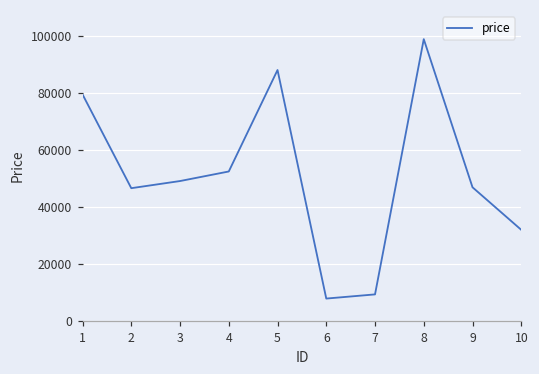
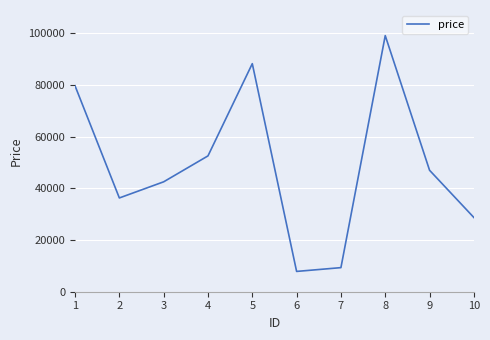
  {
    "1": 80000,
-   "2": 47000,
-   "3": 49000,
+   "2": 36000,
+   "3": 42000,
    "4": 53000,
    "5": 88000,
    "6": 8000,
    "7": 9000,
    "8": 99000,
    "9": 47000,
-   "10": 32000
+   "10": 29000
  }
